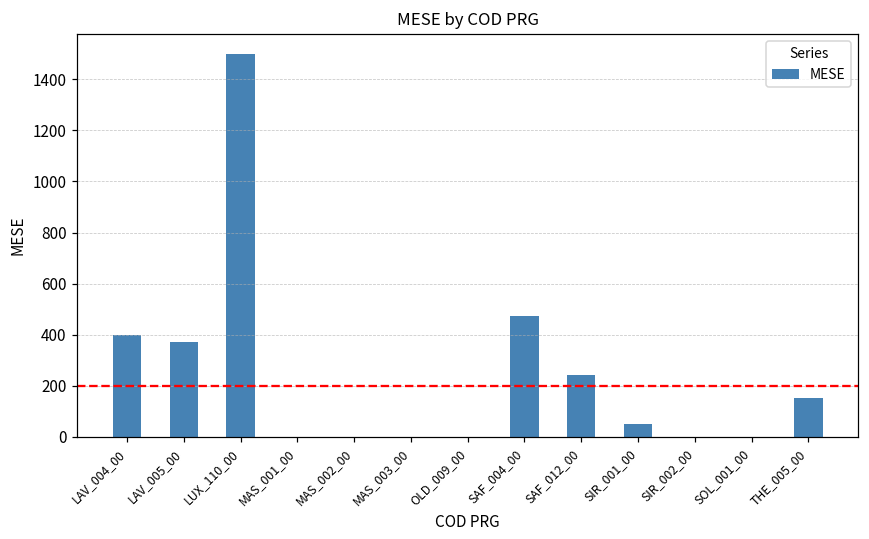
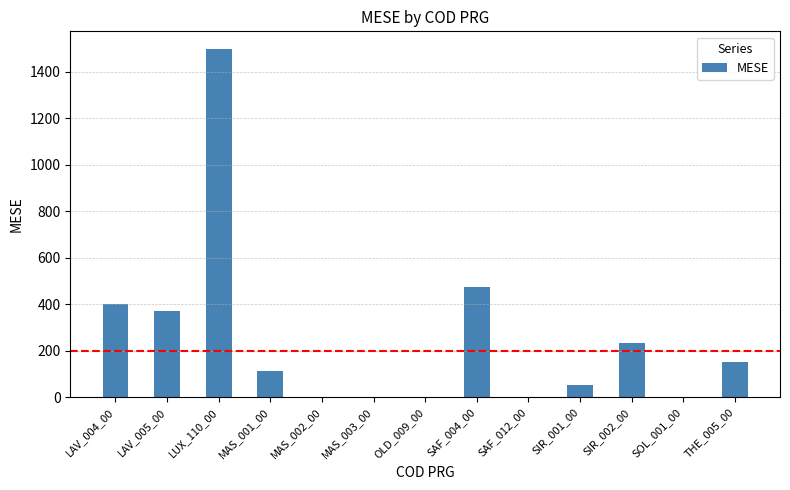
  {
    "LAV_004_00": 400,
    "LAV_005_00": 370,
    "LUX_110_00": 1500,
-   "MAS_001_00": 0,
+   "MAS_001_00": 110,
    "MAS_002_00": 0,
    "MAS_003_00": 0,
    "OLD_009_00": 0,
    "SAF_004_00": 470,
-   "SAF_012_00": 240,
+   "SAF_012_00": 0,
    "SIR_001_00": 50,
-   "SIR_002_00": 0,
+   "SIR_002_00": 230,
    "SOL_001_00": 0,
    "THE_005_00": 150
  }
